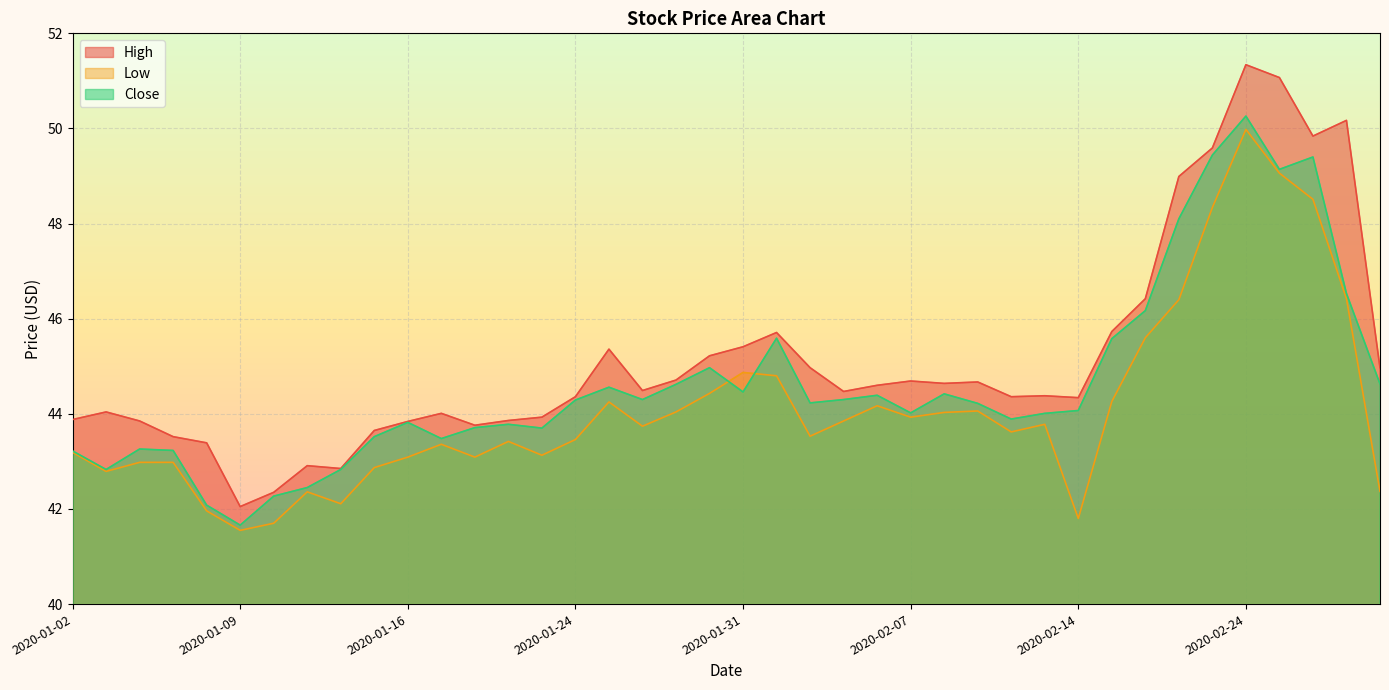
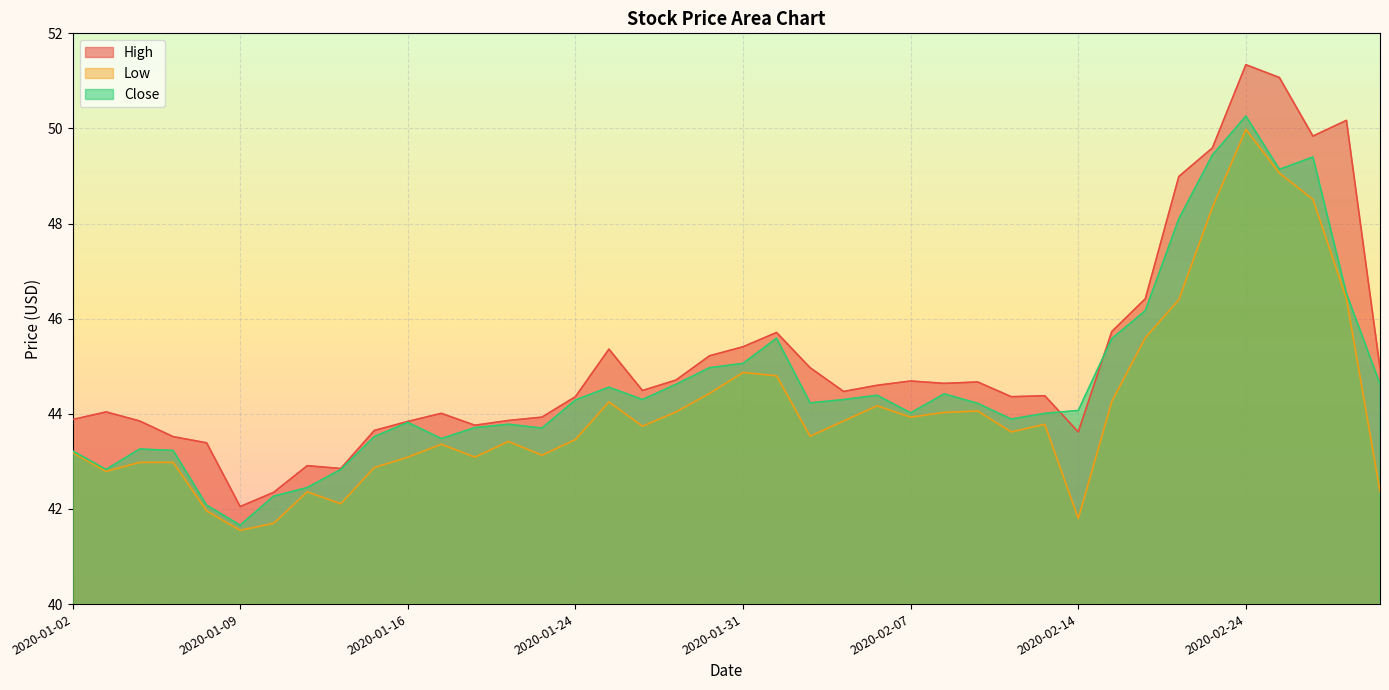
  {
    "High": {
      "2020-01-02": 43.9,
      "2020-01-09": 42.1,
      "2020-01-24": 44.4,
      "2020-01-31": 45.4,
      "2020-02-07": 44.7,
-     "2020-02-14": 44.3,
+     "2020-02-14": 43.6,
      "2020-02-24": 51.3
    },
    "Low": {
      "2020-01-09": 41.6,
      "2020-01-16": 43.1,
      "2020-01-24": 43.5,
      "2020-01-31": 44.9,
      "2020-02-07": 43.9,
      "2020-02-14": 41.8,
      "2020-02-24": 50.0
    },
    "Close": {
      "2020-01-09": 41.7,
      "2020-01-24": 44.3,
-     "2020-01-31": 44.5,
+     "2020-01-31": 45.1,
      "2020-02-07": 44.0,
      "2020-02-14": 44.1,
      "2020-02-24": 50.3
    }
  }
